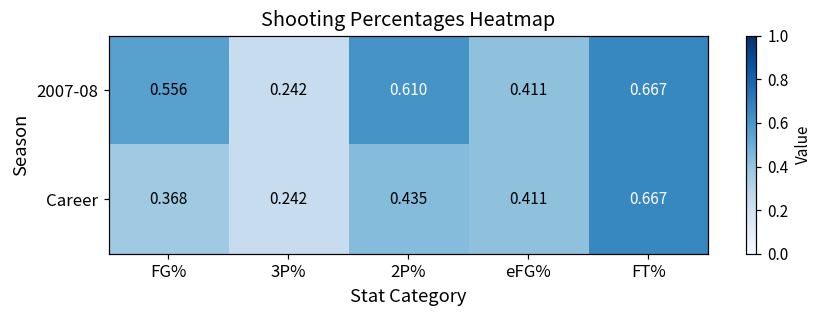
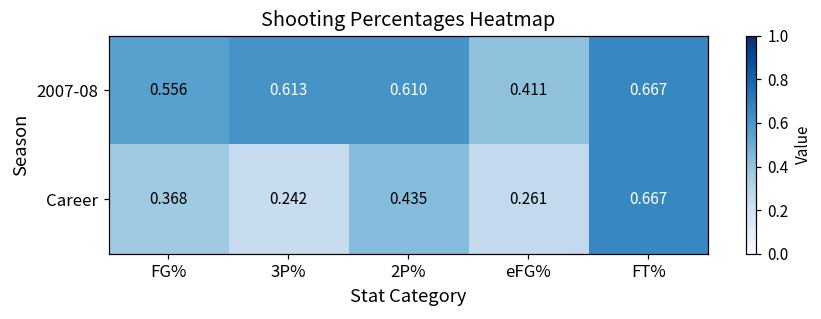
  {
    "2007-08": {
      "FG%": 0.556,
-     "3P%": 0.242,
+     "3P%": 0.613,
      "2P%": 0.610,
      "eFG%": 0.411,
      "FT%": 0.667
    },
    "Career": {
      "FG%": 0.368,
      "3P%": 0.242,
      "2P%": 0.435,
-     "eFG%": 0.411,
+     "eFG%": 0.261,
      "FT%": 0.667
    }
  }
